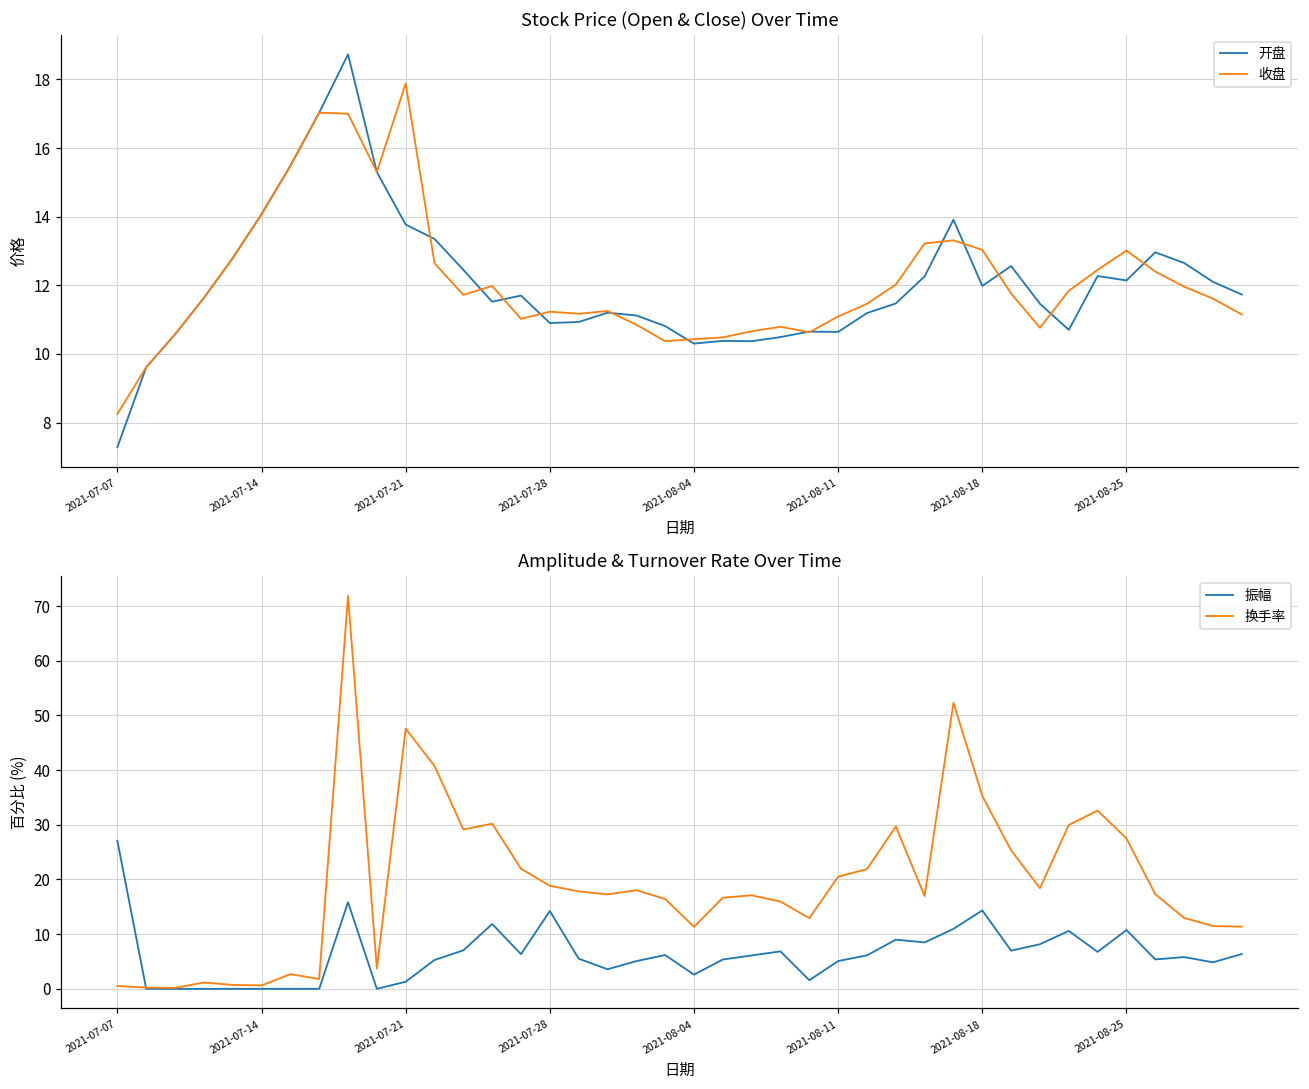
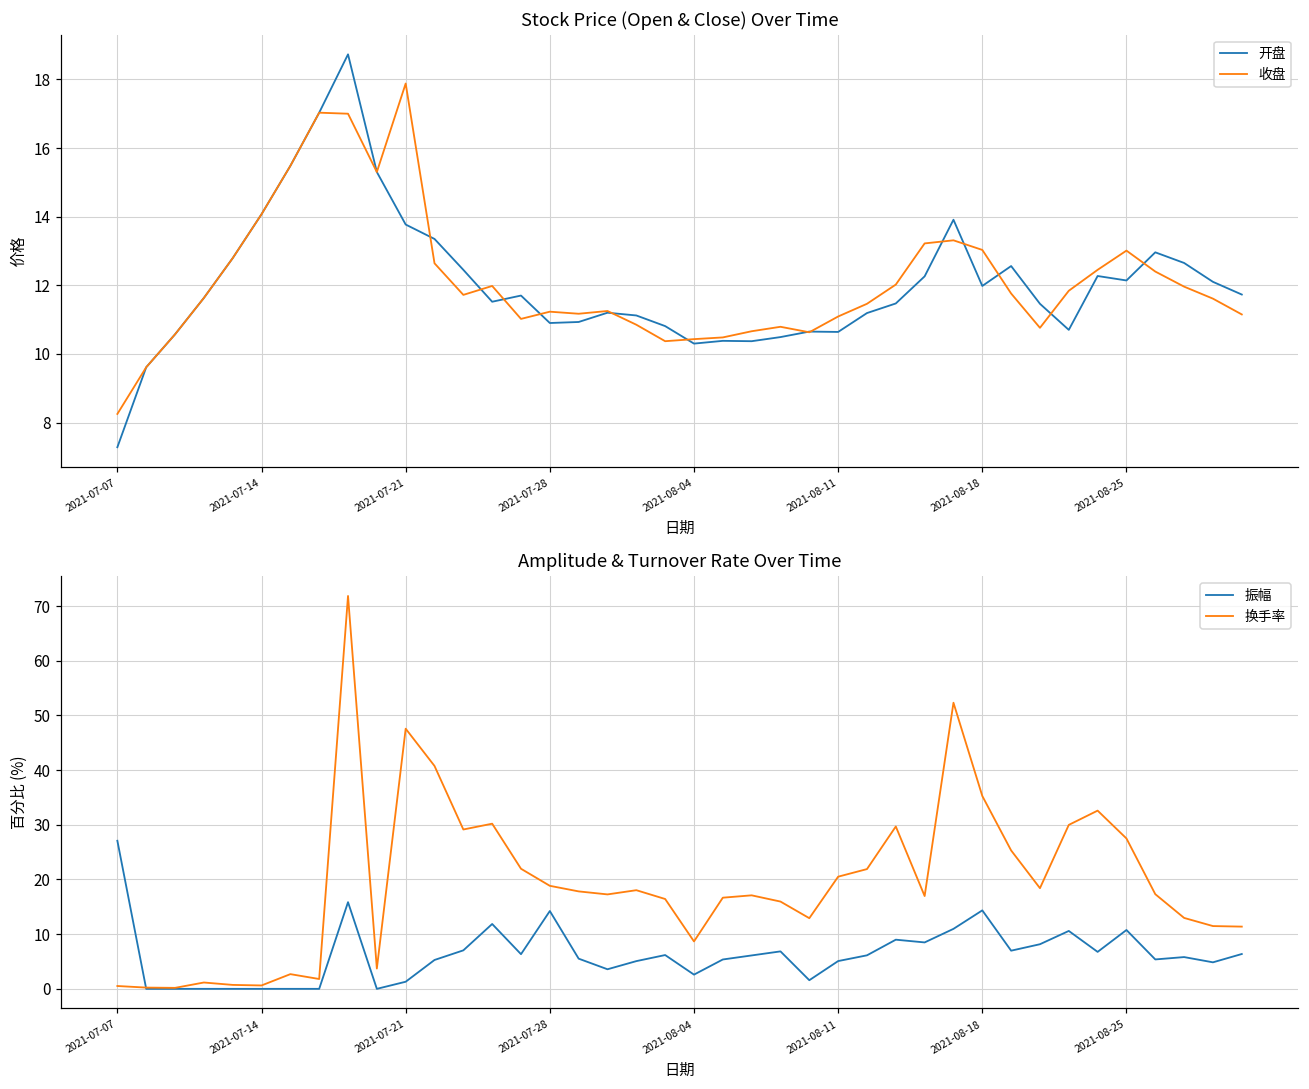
  {
    "Stock Price (Open & Close) Over Time": {
      "开盘": {
        "2021-07-07": 7.3,
        "2021-07-21": 13.8,
        "2021-07-28": 10.9,
        "2021-08-04": 10.3,
        "2021-08-11": 10.6,
        "2021-08-18": 12.0,
        "2021-08-25": 12.1
      },
      "收盘": {
        "2021-07-07": 8.3,
        "2021-07-21": 17.9,
        "2021-07-28": 11.2,
        "2021-08-04": 10.4,
        "2021-08-11": 11.1,
        "2021-08-18": 13.0,
        "2021-08-25": 13.0
      }
    },
    "Amplitude & Turnover Rate Over Time": {
      "振幅": {
        "2021-07-07": 27,
        "2021-07-14": 0,
        "2021-07-21": 1,
        "2021-07-28": 14,
        "2021-08-04": 3,
        "2021-08-11": 5,
        "2021-08-18": 14,
        "2021-08-25": 11
      },
      "换手率": {
        "2021-07-07": 1,
        "2021-07-14": 1,
        "2021-07-21": 48,
        "2021-07-28": 19,
-       "2021-08-04": 11,
+       "2021-08-04": 9,
        "2021-08-11": 21,
        "2021-08-18": 35,
        "2021-08-25": 28
      }
    }
  }
